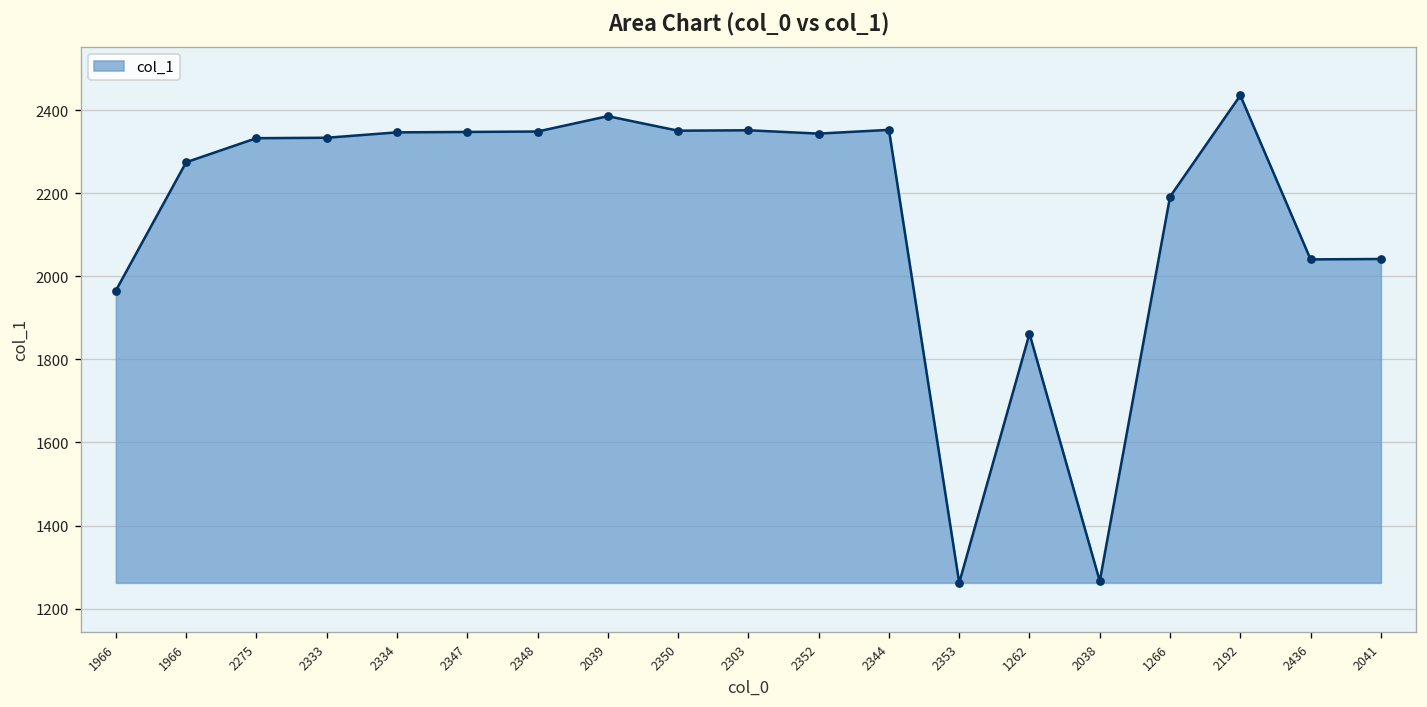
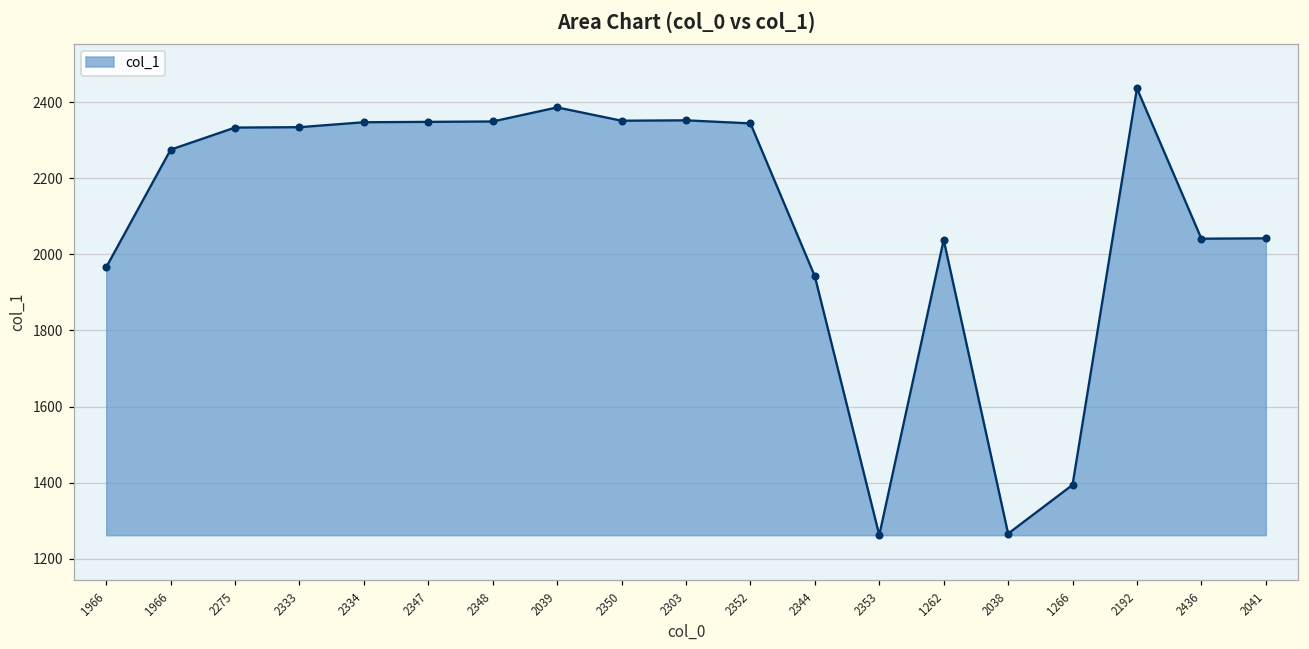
  {
    "2275": 2330,
    "2333": 2330,
    "2334": 2350,
    "2347": 2350,
    "2348": 2350,
    "2039": 2390,
    "2350": 2350,
    "2303": 2350,
    "2352": 2340,
-   "2344": 2350,
+   "2344": 1940,
    "2353": 1260,
-   "1262": 1860,
+   "1262": 2040,
    "2038": 1270,
-   "1266": 2190,
+   "1266": 1390,
    "2192": 2440,
    "2436": 2040,
    "2041": 2040
  }
